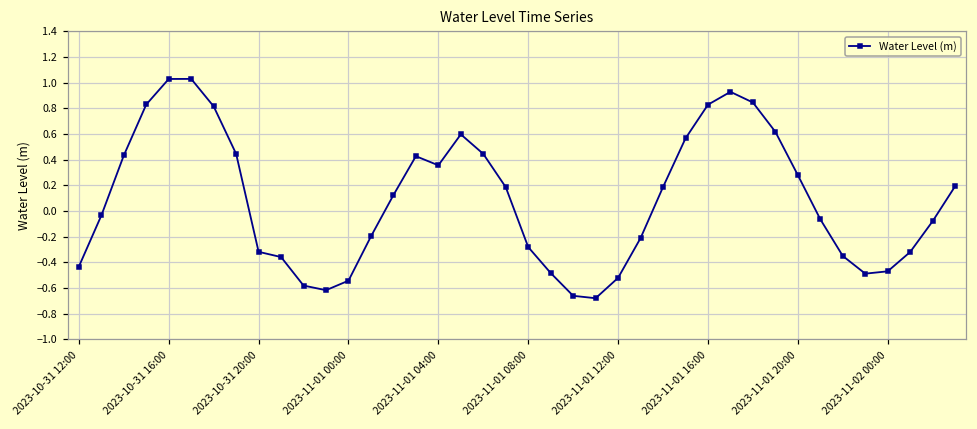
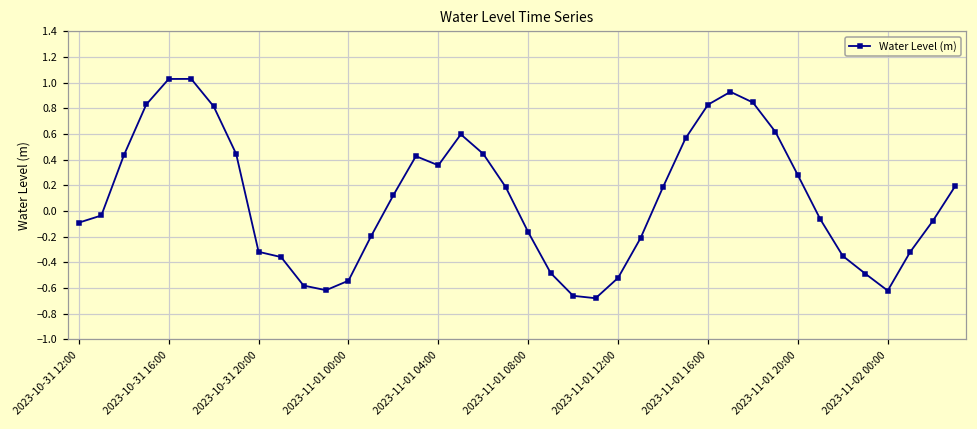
  {
-   "2023-10-31 12:00": -0.43,
+   "2023-10-31 12:00": -0.09,
    "2023-10-31 16:00": 1.03,
    "2023-10-31 20:00": -0.32,
    "2023-11-01 00:00": -0.54,
    "2023-11-01 04:00": 0.36,
-   "2023-11-01 08:00": -0.28,
+   "2023-11-01 08:00": -0.17,
    "2023-11-01 12:00": -0.52,
    "2023-11-01 16:00": 0.83,
    "2023-11-01 20:00": 0.28,
-   "2023-11-02 00:00": -0.47
+   "2023-11-02 00:00": -0.62
  }
